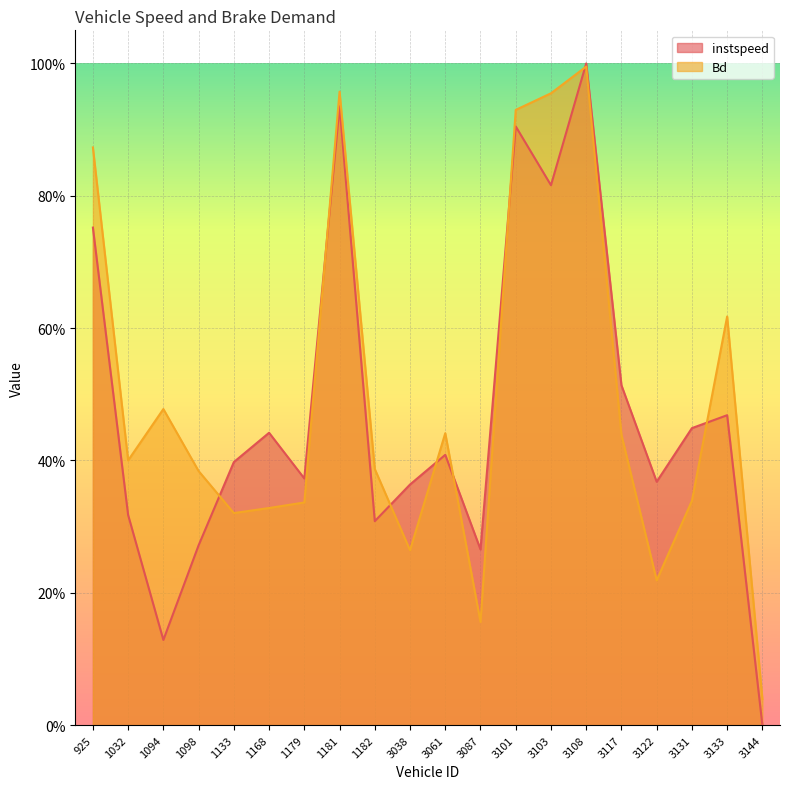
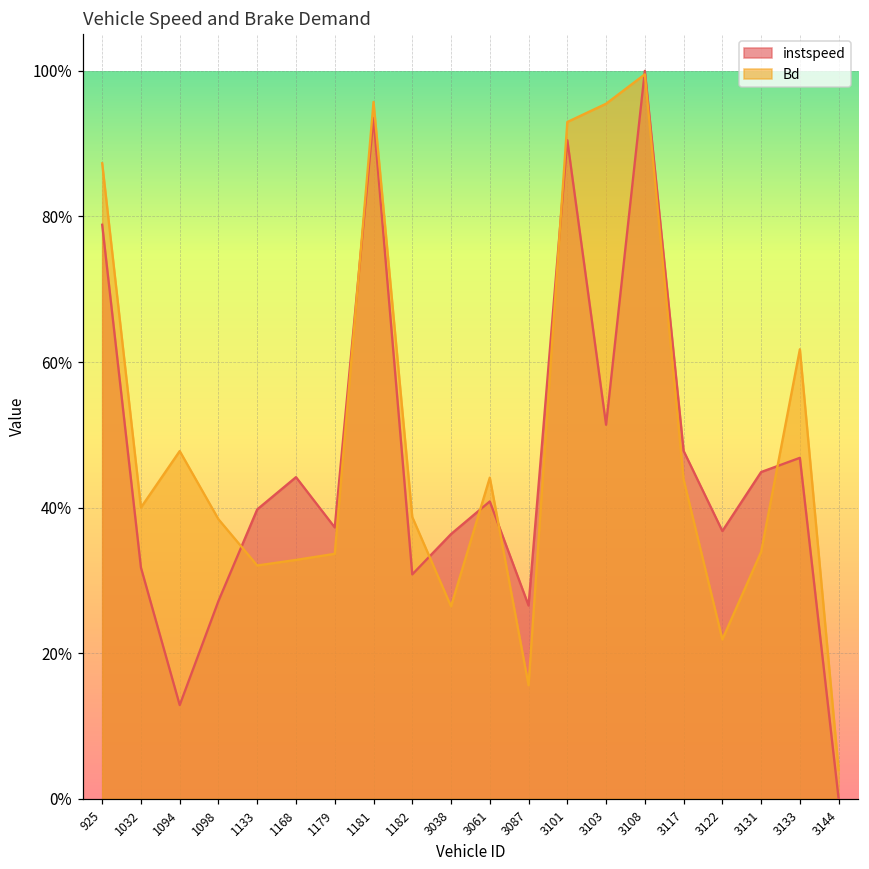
  {
    "instspeed": {
-     "925": "75%",
+     "925": "79%",
      "1032": "32%",
      "1094": "13%",
      "1098": "27%",
      "1133": "40%",
      "1168": "44%",
      "1179": "37%",
      "1181": "94%",
      "1182": "31%",
      "3038": "36%",
      "3061": "41%",
      "3087": "27%",
      "3101": "90%",
-     "3103": "82%",
+     "3103": "51%",
      "3108": "100%",
-     "3117": "51%",
+     "3117": "48%",
      "3122": "37%",
      "3131": "45%",
      "3133": "47%",
      "3144": "0%"
    },
    "Bd": {
      "925": "87%",
      "1032": "40%",
      "1094": "48%",
      "1098": "38%",
      "1133": "32%",
      "1168": "33%",
      "1179": "34%",
      "1181": "96%",
      "1182": "39%",
      "3038": "26%",
      "3061": "44%",
      "3087": "16%",
      "3101": "93%",
      "3103": "95%",
      "3108": "100%",
      "3117": "44%",
      "3122": "22%",
      "3131": "34%",
      "3133": "62%",
      "3144": "4%"
    }
  }
